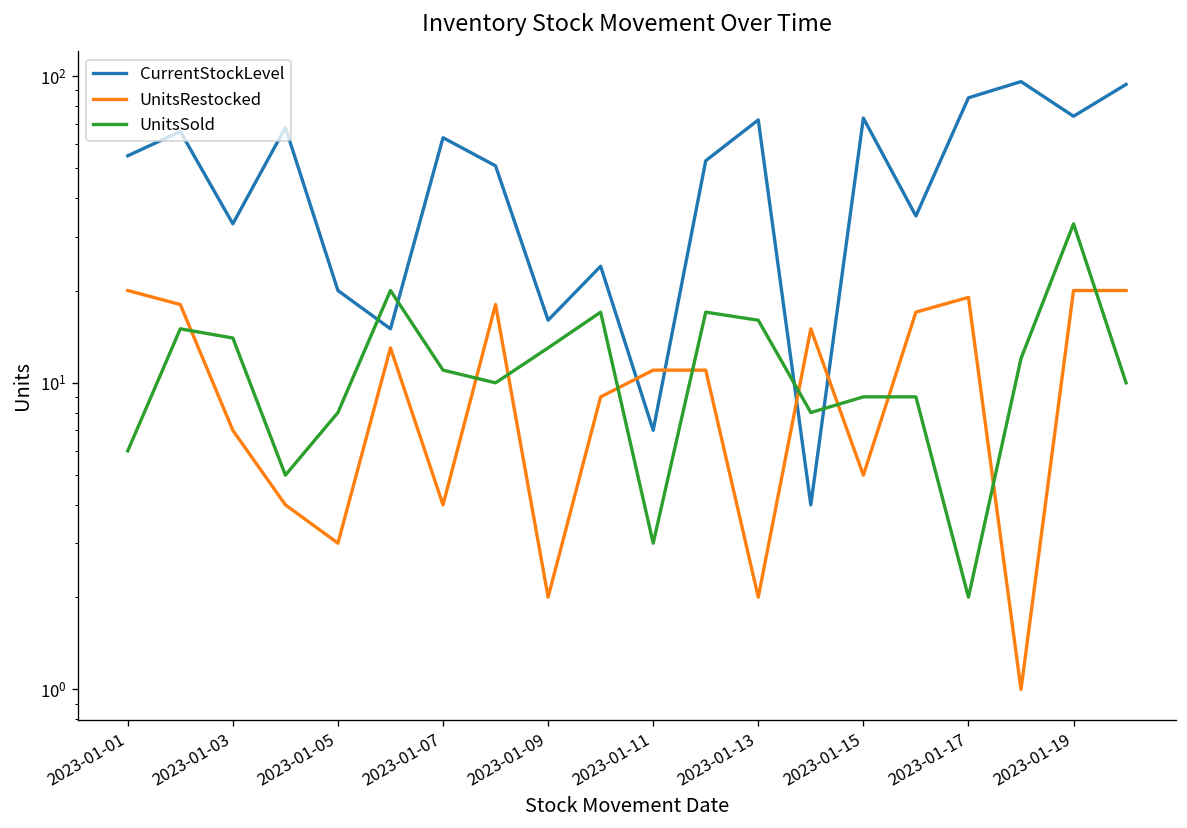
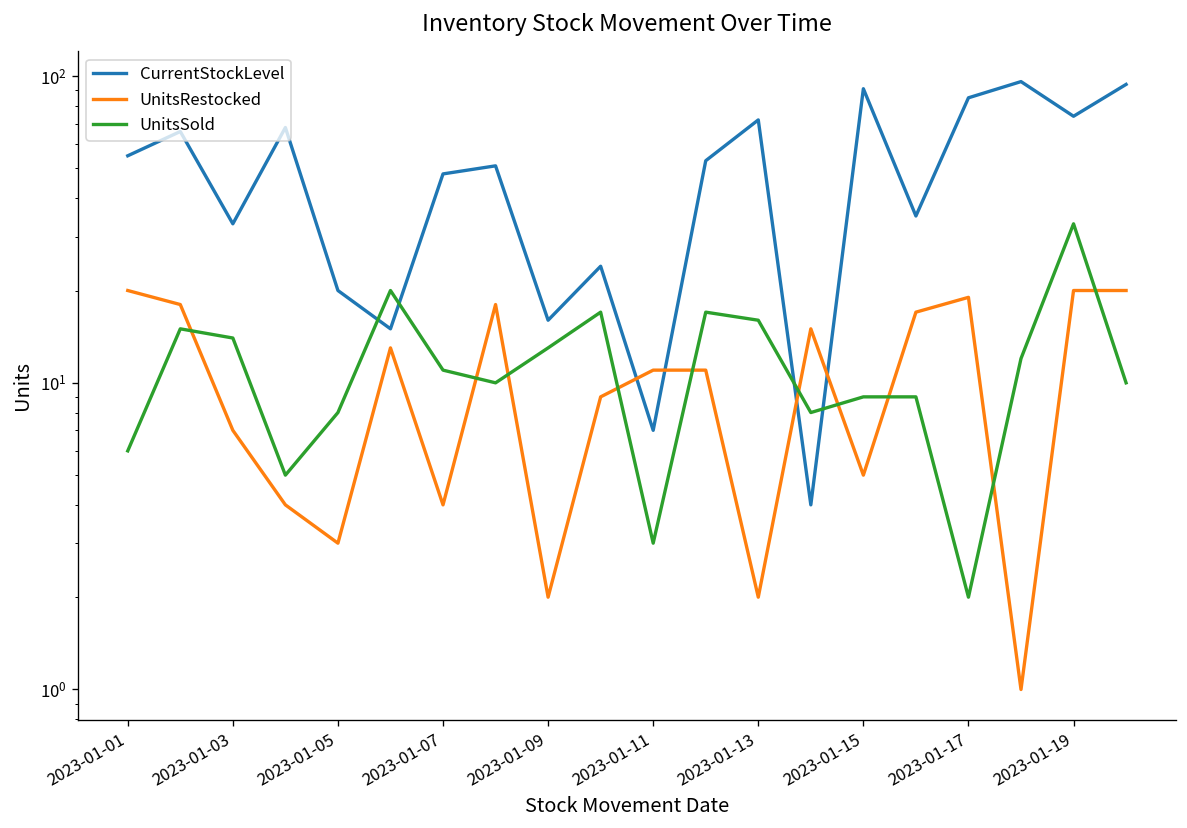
  {
    "CurrentStockLevel": {
      "2023-01-01": 55,
      "2023-01-03": 33,
      "2023-01-05": 20,
-     "2023-01-07": 63,
+     "2023-01-07": 48,
      "2023-01-09": 16,
      "2023-01-11": 7,
      "2023-01-13": 72,
-     "2023-01-15": 73,
+     "2023-01-15": 91,
      "2023-01-17": 85,
      "2023-01-19": 74
    },
    "UnitsRestocked": {
      "2023-01-01": 20,
      "2023-01-03": 7,
      "2023-01-05": 3,
      "2023-01-07": 4,
      "2023-01-09": 2,
      "2023-01-11": 11,
      "2023-01-13": 2,
      "2023-01-15": 5,
      "2023-01-17": 19,
      "2023-01-19": 20
    },
    "UnitsSold": {
      "2023-01-01": 6,
      "2023-01-03": 14,
      "2023-01-05": 8,
      "2023-01-07": 11,
      "2023-01-09": 13,
      "2023-01-11": 3,
      "2023-01-13": 16,
      "2023-01-15": 9,
      "2023-01-17": 2,
      "2023-01-19": 33
    }
  }
